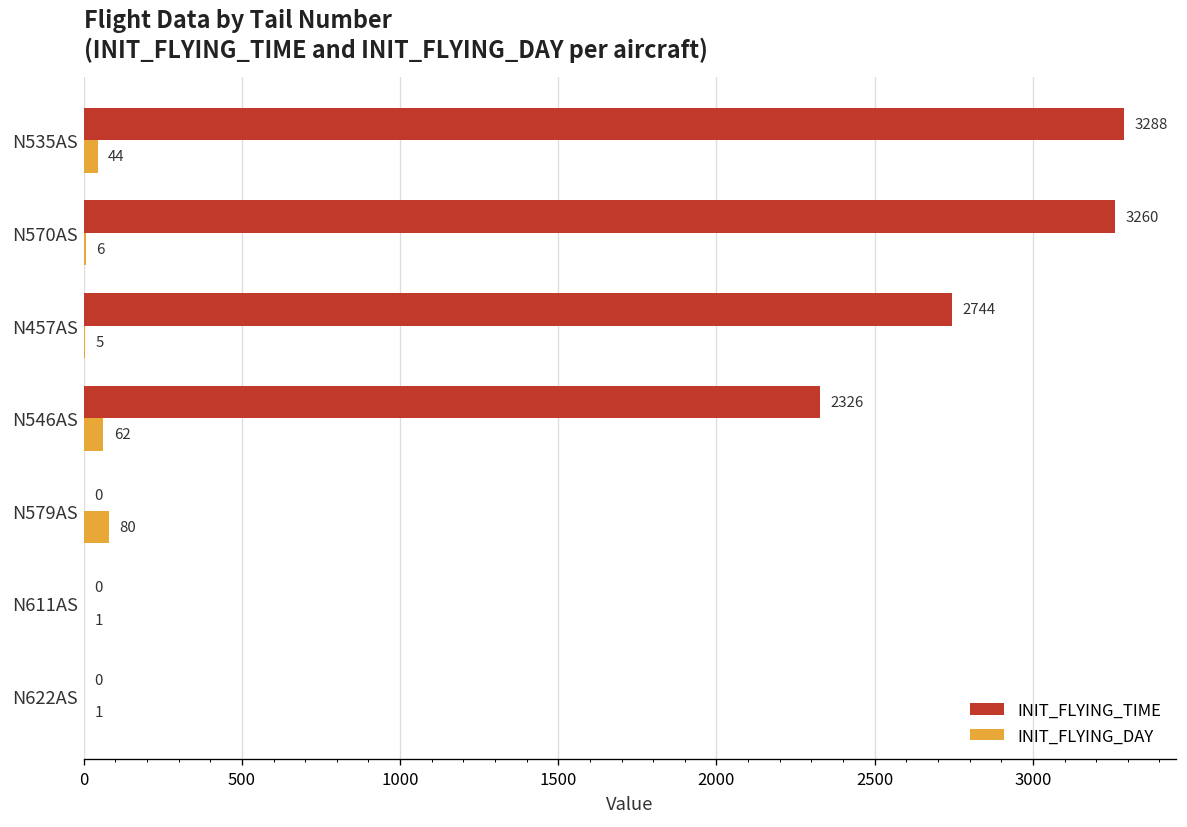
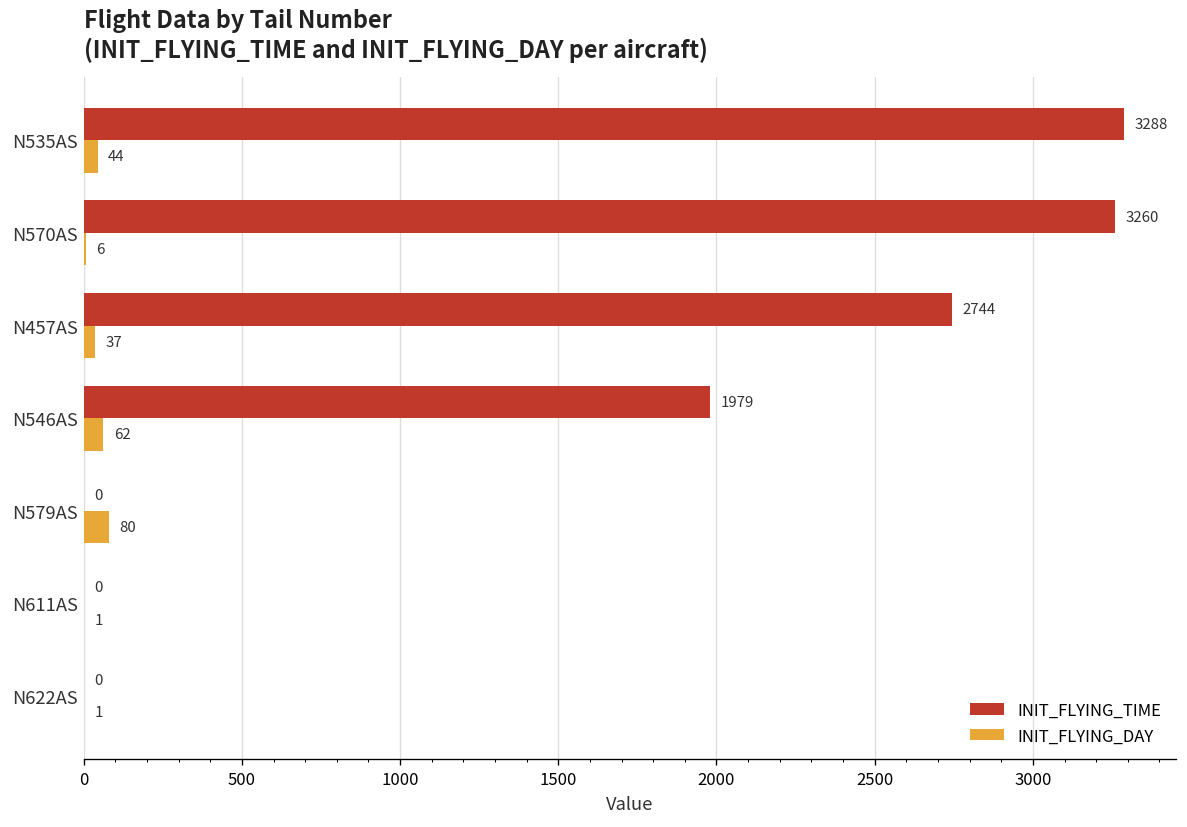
  {
    "INIT_FLYING_TIME": {
      "N535AS": 3288,
      "N570AS": 3260,
      "N457AS": 2744,
-     "N546AS": 2326,
+     "N546AS": 1979,
      "N579AS": 0,
      "N611AS": 0,
      "N622AS": 0
    },
    "INIT_FLYING_DAY": {
      "N535AS": 44,
      "N570AS": 6,
-     "N457AS": 5,
+     "N457AS": 37,
      "N546AS": 62,
      "N579AS": 80,
      "N611AS": 1,
      "N622AS": 1
    }
  }
